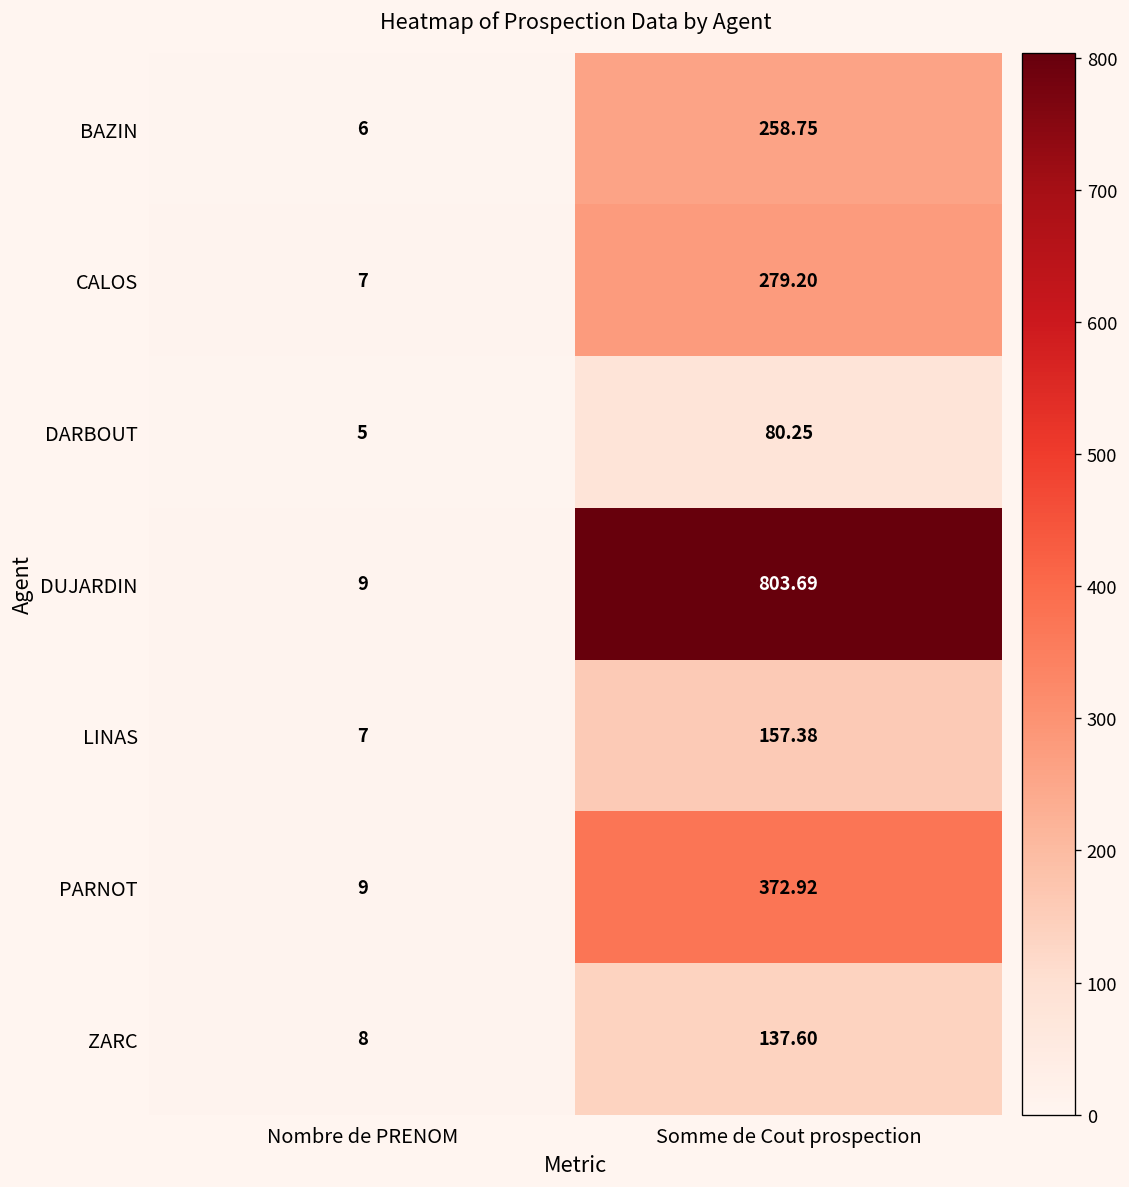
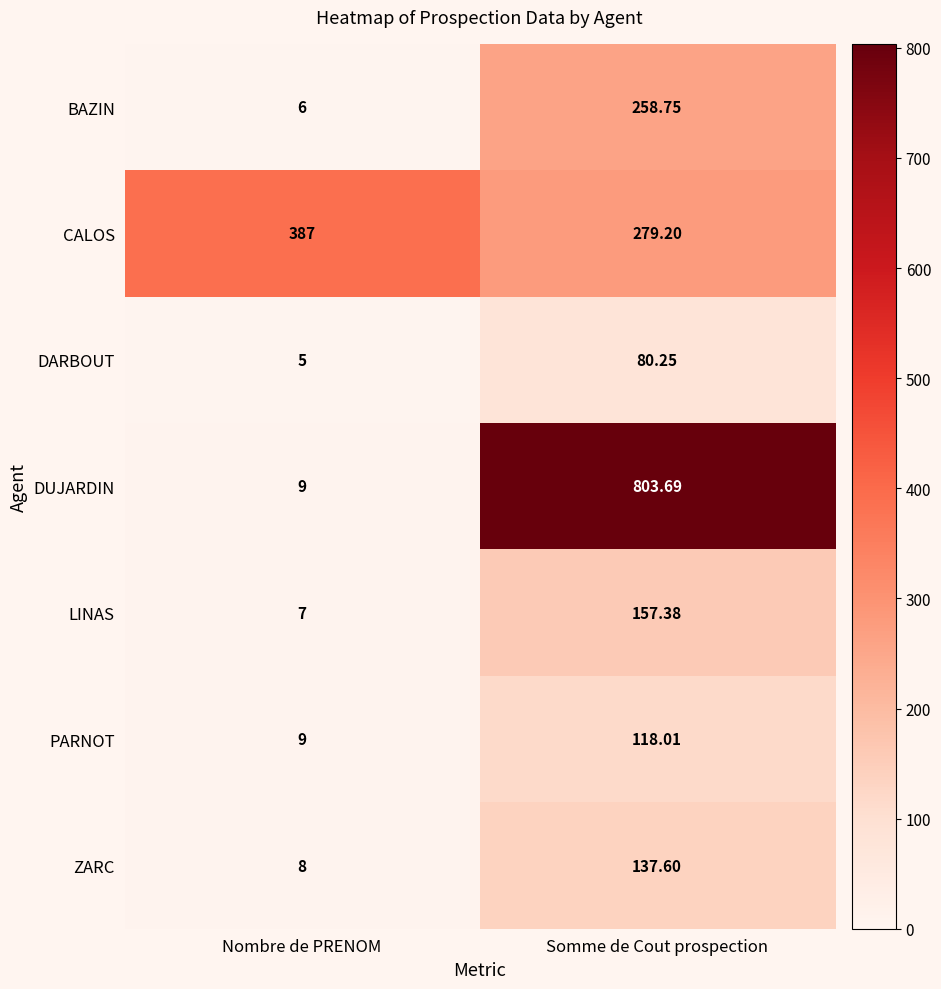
  {
    "BAZIN": {
      "Nombre de PRENOM": 6,
      "Somme de Cout prospection": 258.75
    },
    "CALOS": {
-     "Nombre de PRENOM": 7,
+     "Nombre de PRENOM": 387,
      "Somme de Cout prospection": 279.20
    },
    "DARBOUT": {
      "Nombre de PRENOM": 5,
      "Somme de Cout prospection": 80.25
    },
    "DUJARDIN": {
      "Nombre de PRENOM": 9,
      "Somme de Cout prospection": 803.69
    },
    "LINAS": {
      "Nombre de PRENOM": 7,
      "Somme de Cout prospection": 157.38
    },
    "PARNOT": {
      "Nombre de PRENOM": 9,
-     "Somme de Cout prospection": 372.92
+     "Somme de Cout prospection": 118.01
    },
    "ZARC": {
      "Nombre de PRENOM": 8,
      "Somme de Cout prospection": 137.60
    }
  }
